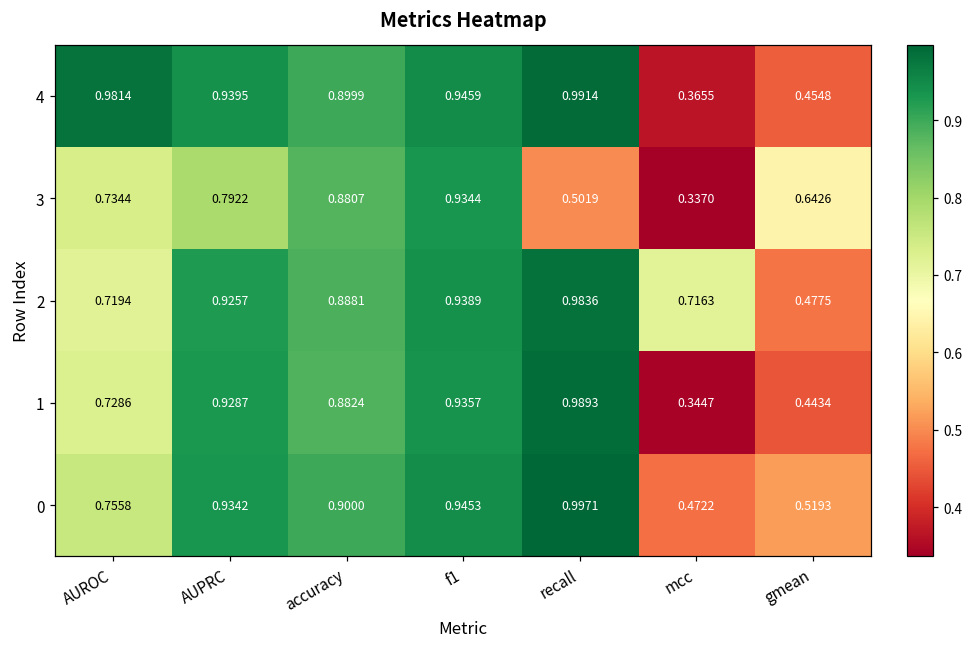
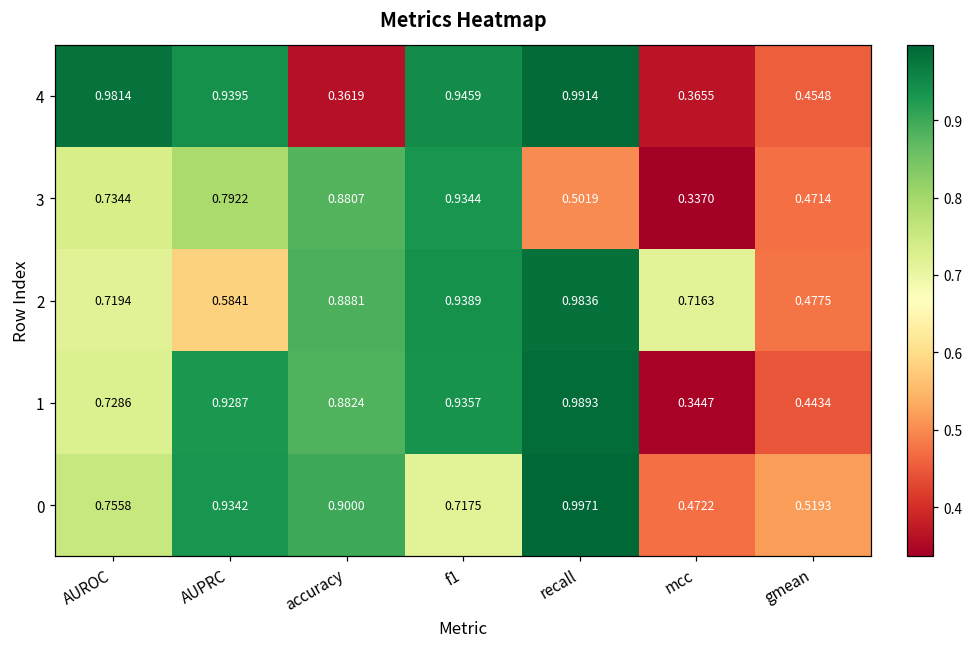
  {
    "4": {
      "AUROC": 0.9814,
      "AUPRC": 0.9395,
-     "accuracy": 0.8999,
+     "accuracy": 0.3619,
      "f1": 0.9459,
      "recall": 0.9914,
      "mcc": 0.3655,
      "gmean": 0.4548
    },
    "3": {
      "AUROC": 0.7344,
      "AUPRC": 0.7922,
      "accuracy": 0.8807,
      "f1": 0.9344,
      "recall": 0.5019,
      "mcc": 0.3370,
-     "gmean": 0.6426
+     "gmean": 0.4714
    },
    "2": {
      "AUROC": 0.7194,
-     "AUPRC": 0.9257,
+     "AUPRC": 0.5841,
      "accuracy": 0.8881,
      "f1": 0.9389,
      "recall": 0.9836,
      "mcc": 0.7163,
      "gmean": 0.4775
    },
    "1": {
      "AUROC": 0.7286,
      "AUPRC": 0.9287,
      "accuracy": 0.8824,
      "f1": 0.9357,
      "recall": 0.9893,
      "mcc": 0.3447,
      "gmean": 0.4434
    },
    "0": {
      "AUROC": 0.7558,
      "AUPRC": 0.9342,
      "accuracy": 0.9000,
-     "f1": 0.9453,
+     "f1": 0.7175,
      "recall": 0.9971,
      "mcc": 0.4722,
      "gmean": 0.5193
    }
  }
